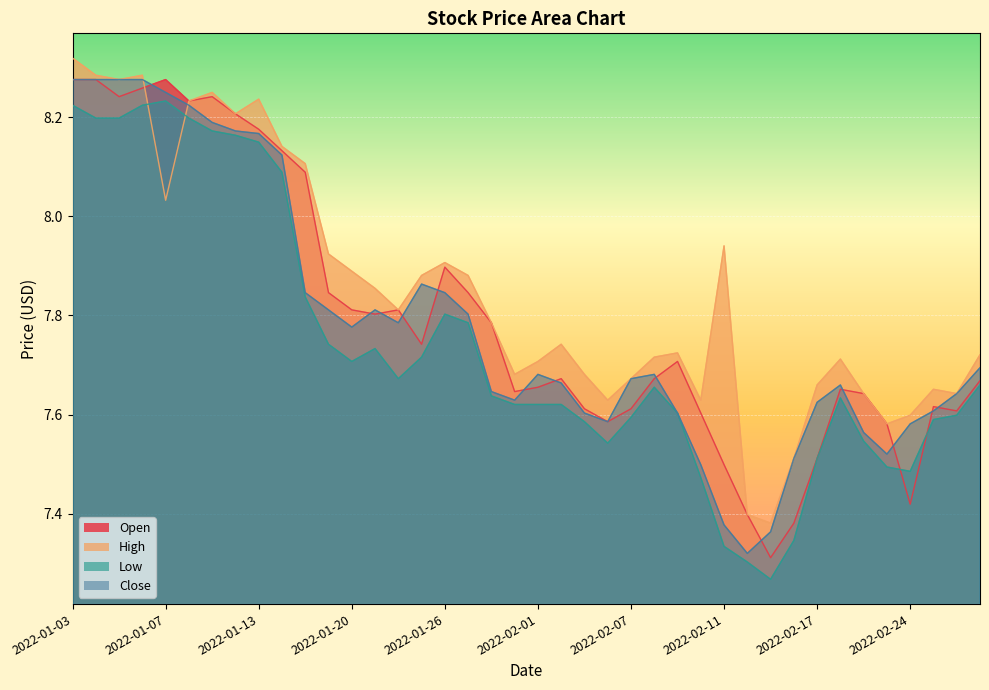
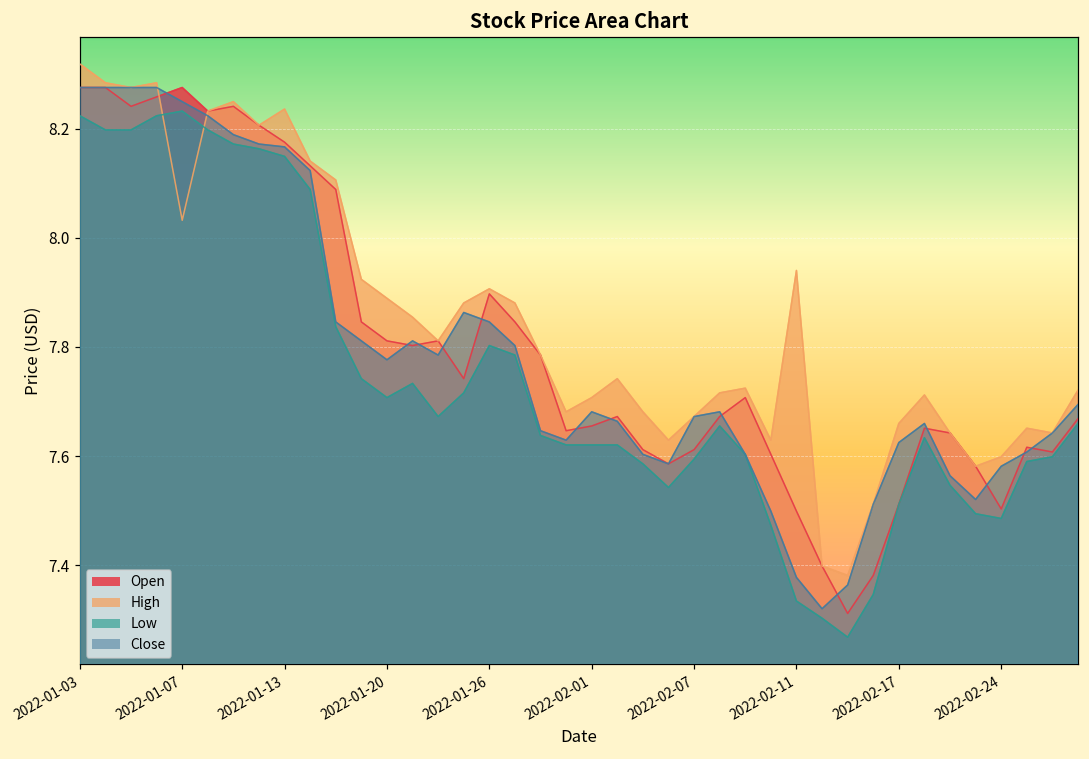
  {
    "Open": {
      "2022-01-07": 8.28,
      "2022-01-13": 8.18,
      "2022-01-20": 7.81,
      "2022-01-26": 7.90,
      "2022-02-01": 7.66,
      "2022-02-07": 7.61,
      "2022-02-11": 7.50,
-     "2022-02-24": 7.42
+     "2022-02-24": 7.50
    },
    "High": {
      "2022-01-03": 8.32,
      "2022-01-07": 8.03,
      "2022-01-13": 8.24,
      "2022-01-20": 7.89,
      "2022-01-26": 7.91,
      "2022-02-01": 7.71,
      "2022-02-11": 7.94,
      "2022-02-17": 7.66,
      "2022-02-24": 7.60
    }
  }
